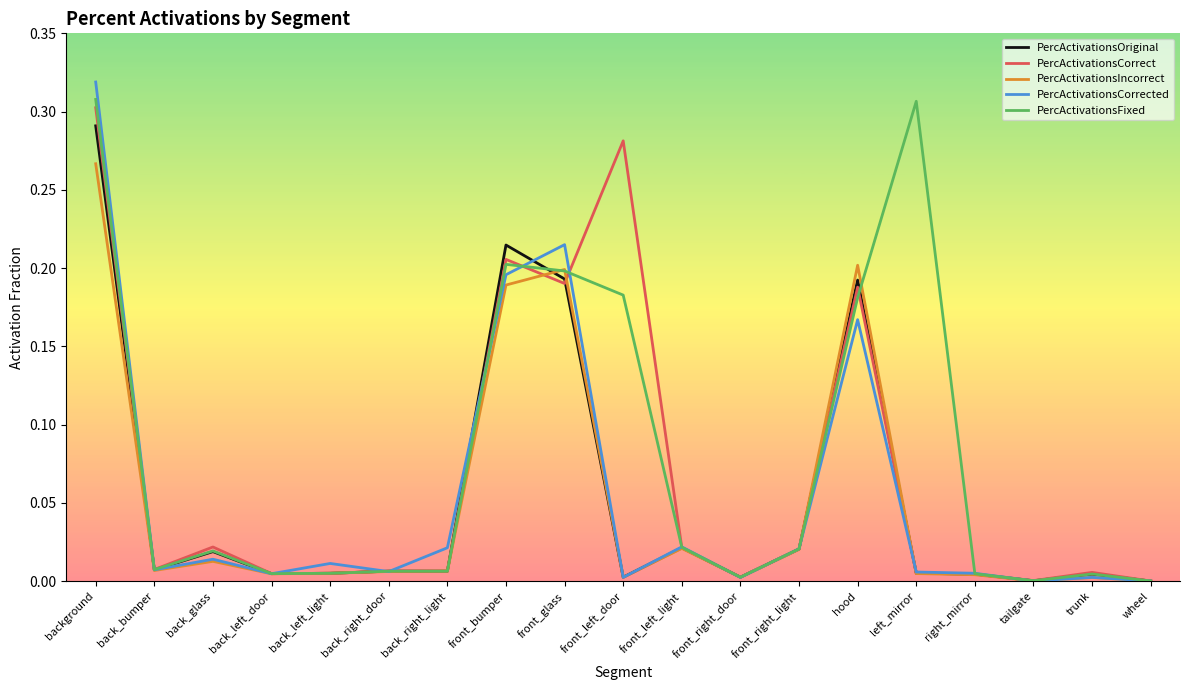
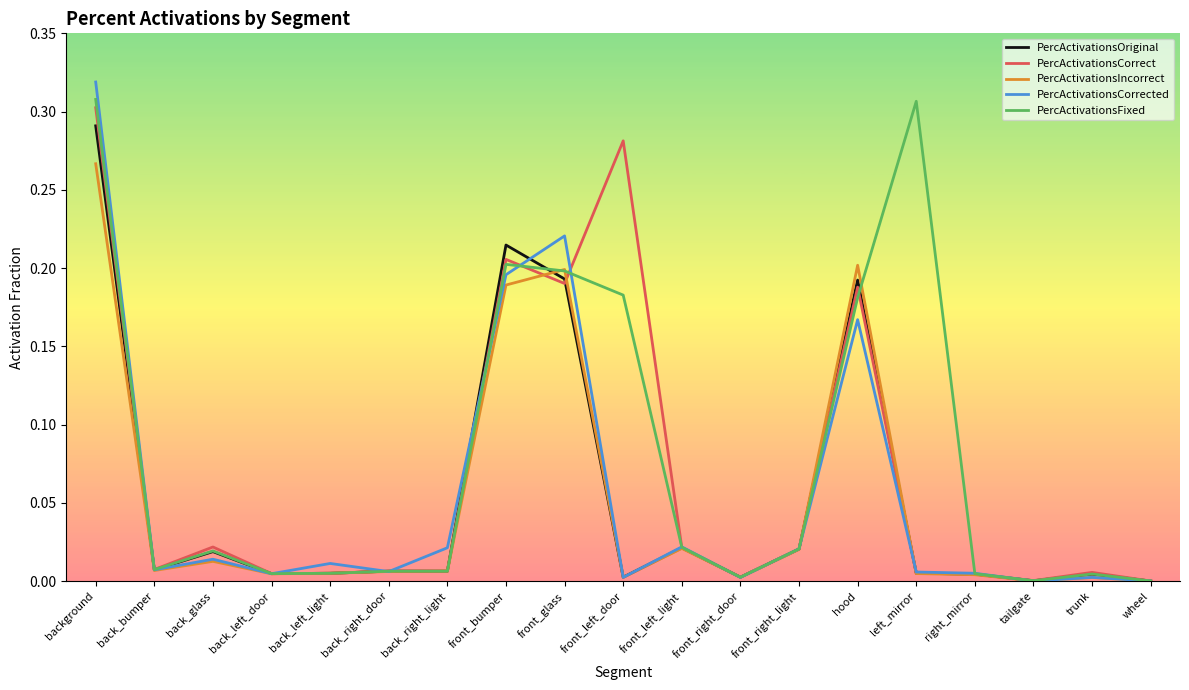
  {
    "PercActivationsOriginal": {
      "background": 0.291,
      "front_bumper": 0.215,
      "front_glass": 0.193,
      "hood": 0.192
    },
    "PercActivationsCorrect": {
      "background": 0.302,
      "back_glass": 0.022,
      "front_bumper": 0.206,
      "front_glass": 0.190,
      "front_left_door": 0.281,
      "hood": 0.188
    },
    "PercActivationsIncorrect": {
      "background": 0.267,
      "front_bumper": 0.189,
      "hood": 0.202
    },
    "PercActivationsCorrected": {
      "background": 0.319,
      "back_left_light": 0.011,
      "back_right_light": 0.021,
      "front_bumper": 0.196,
-     "front_glass": 0.215,
+     "front_glass": 0.221,
      "hood": 0.167
    },
    "PercActivationsFixed": {
      "background": 0.308,
      "front_bumper": 0.202,
      "front_left_door": 0.183,
      "hood": 0.181,
      "left_mirror": 0.307
    }
  }
